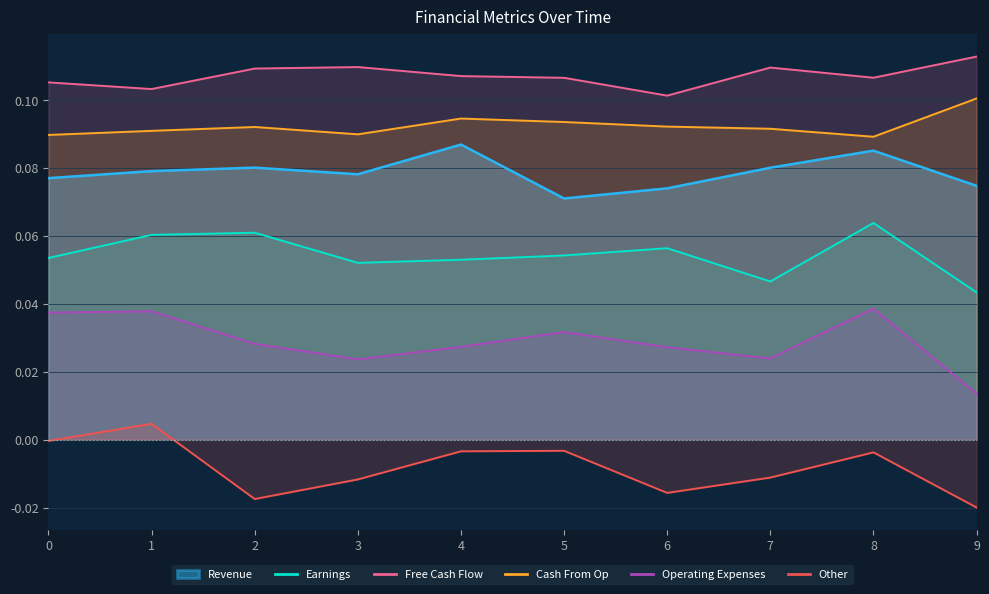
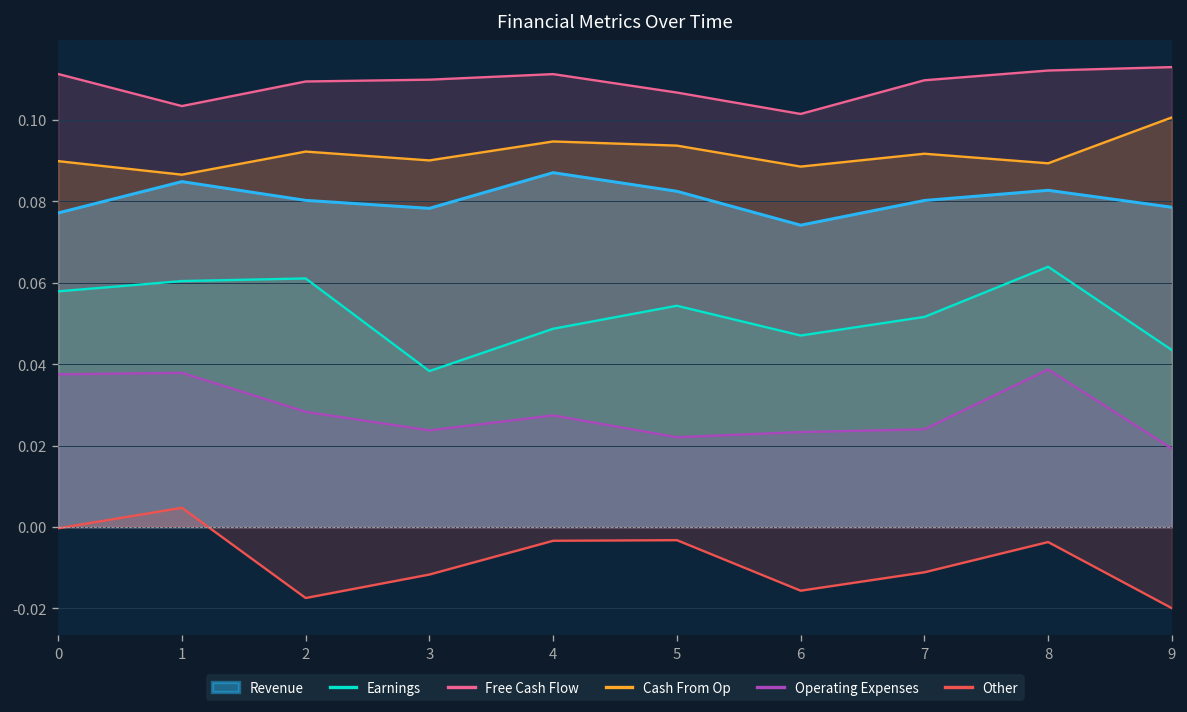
  {
    "Revenue": {
      "0": 0.077,
-     "1": 0.079,
+     "1": 0.085,
      "2": 0.080,
      "3": 0.078,
      "4": 0.087,
-     "5": 0.071,
+     "5": 0.082,
      "6": 0.074,
      "7": 0.080,
-     "8": 0.085,
-     "9": 0.075
+     "8": 0.083,
+     "9": 0.079
    },
    "Earnings": {
-     "0": 0.054,
+     "0": 0.058,
      "1": 0.060,
      "2": 0.061,
-     "3": 0.052,
-     "4": 0.053,
+     "3": 0.038,
+     "4": 0.049,
      "5": 0.054,
-     "6": 0.056,
-     "7": 0.047,
+     "6": 0.047,
+     "7": 0.052,
      "8": 0.064,
      "9": 0.043
    },
    "Free Cash Flow": {
-     "0": 0.105,
+     "0": 0.111,
      "1": 0.103,
      "2": 0.109,
      "3": 0.110,
-     "4": 0.107,
+     "4": 0.111,
      "5": 0.107,
      "6": 0.101,
      "7": 0.110,
-     "8": 0.107,
+     "8": 0.112,
      "9": 0.113
    },
    "Cash From Op": {
      "0": 0.090,
-     "1": 0.091,
+     "1": 0.087,
      "2": 0.092,
      "3": 0.090,
      "4": 0.095,
      "5": 0.094,
-     "6": 0.092,
+     "6": 0.089,
      "7": 0.092,
      "8": 0.089,
      "9": 0.101
    },
    "Operating Expenses": {
      "0": 0.037,
      "1": 0.038,
      "2": 0.028,
      "3": 0.024,
      "4": 0.027,
-     "5": 0.032,
-     "6": 0.027,
+     "5": 0.022,
+     "6": 0.023,
      "7": 0.024,
      "8": 0.039,
-     "9": 0.014
+     "9": 0.019
    }
  }
